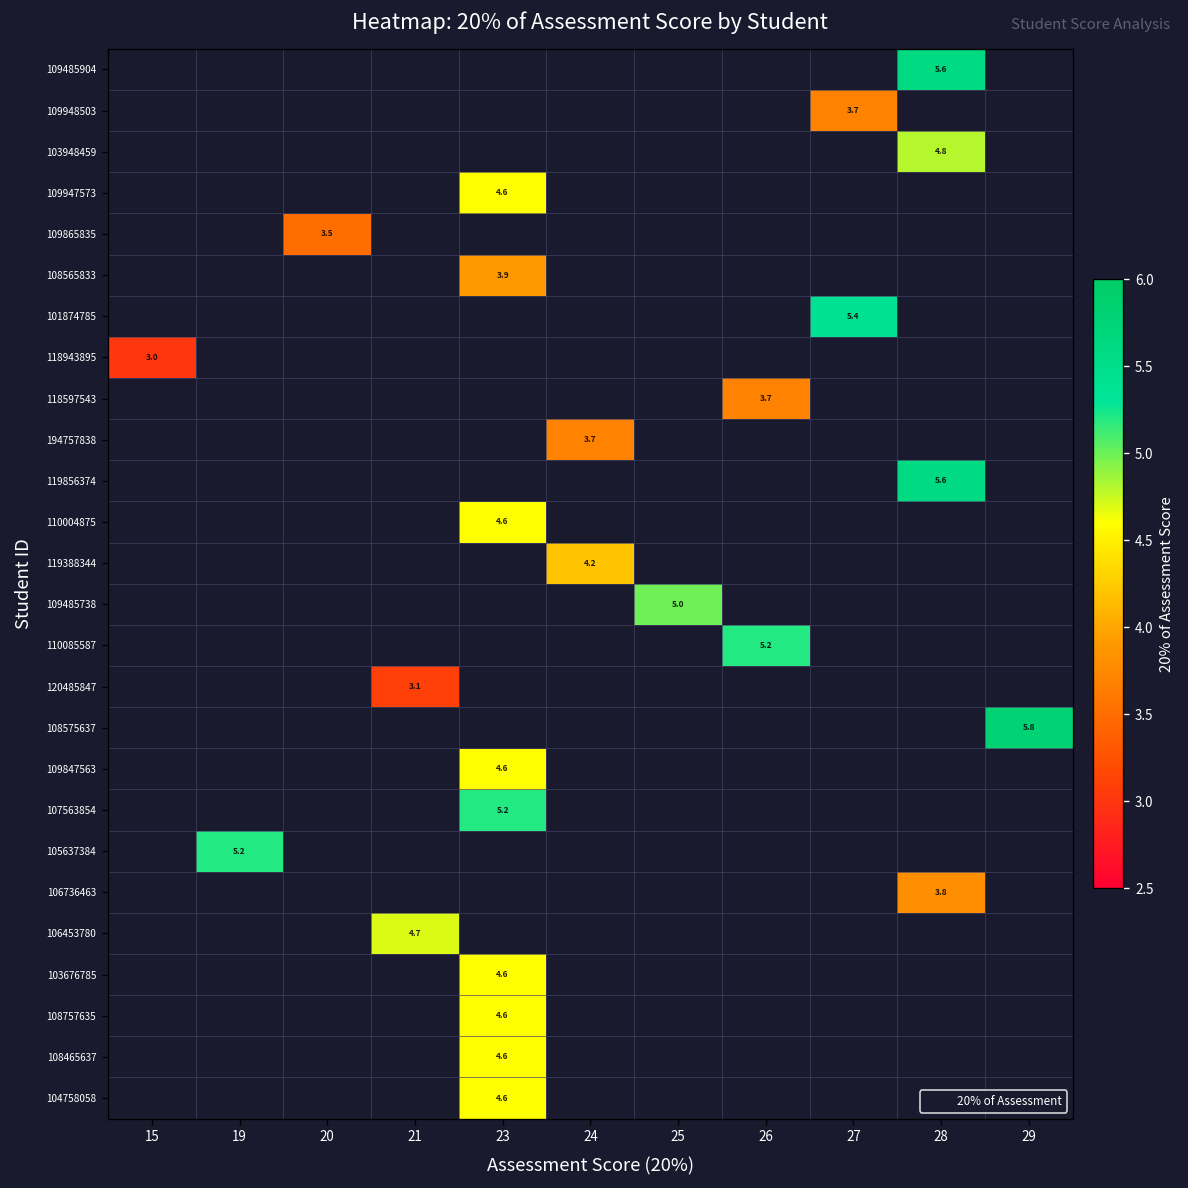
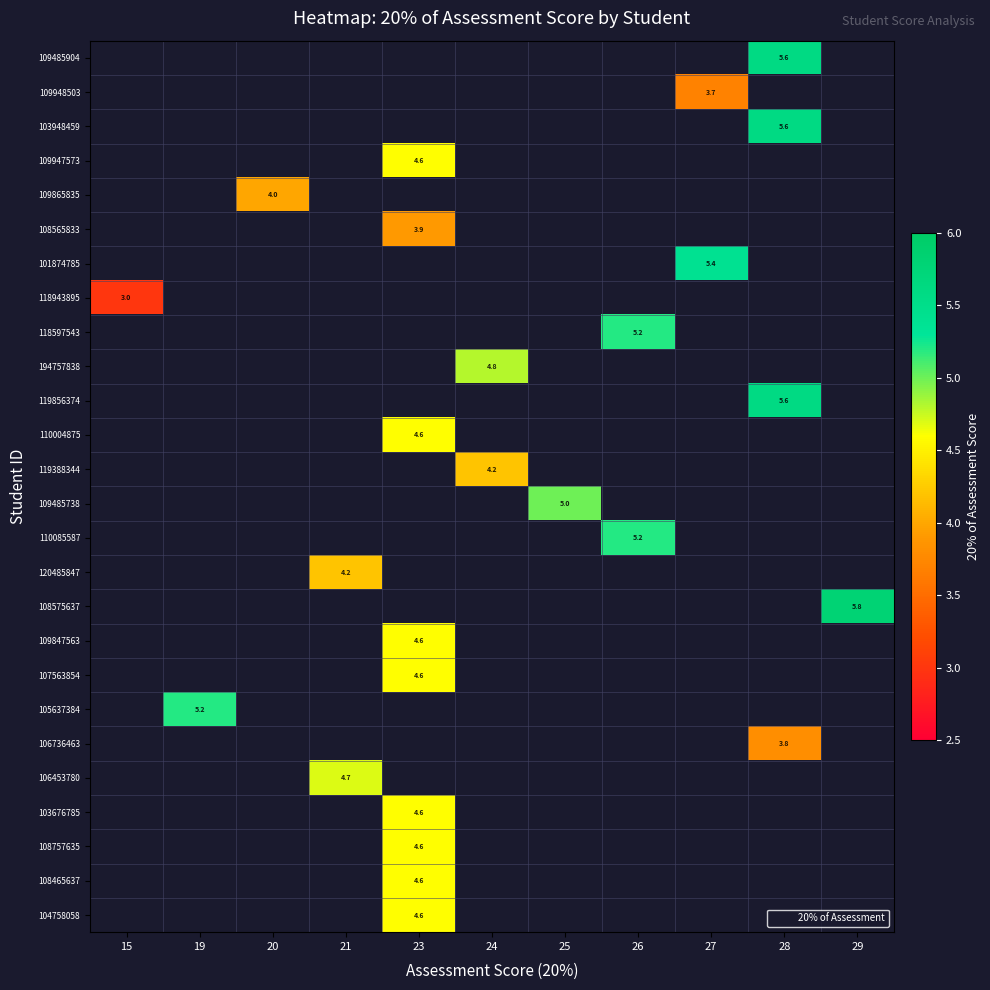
  {
    "109485904": {
      "28": 5.6
    },
    "109948503": {
      "27": 3.7
    },
    "103948459": {
-     "28": 4.8
+     "28": 5.6
    },
    "109947573": {
      "23": 4.6
    },
    "109865835": {
-     "20": 3.5
+     "20": 4.0
    },
    "108565833": {
      "23": 3.9
    },
    "101874785": {
      "27": 5.4
    },
    "118943895": {
      "15": 3.0
    },
    "118597543": {
-     "26": 3.7
+     "26": 5.2
    },
    "194757838": {
-     "24": 3.7
+     "24": 4.8
    },
    "119856374": {
      "28": 5.6
    },
    "110004875": {
      "23": 4.6
    },
    "119388344": {
      "24": 4.2
    },
    "109485738": {
      "25": 5.0
    },
    "110085587": {
      "26": 5.2
    },
    "120485847": {
-     "21": 3.1
+     "21": 4.2
    },
    "108575637": {
      "29": 5.8
    },
    "109847563": {
      "23": 4.6
    },
    "107563854": {
-     "23": 5.2
+     "23": 4.6
    },
    "105637384": {
      "19": 5.2
    },
    "106736463": {
      "28": 3.8
    },
    "106453780": {
      "21": 4.7
    },
    "103676785": {
      "23": 4.6
    },
    "108757635": {
      "23": 4.6
    },
    "108465637": {
      "23": 4.6
    },
    "104758058": {
      "23": 4.6
    }
  }
